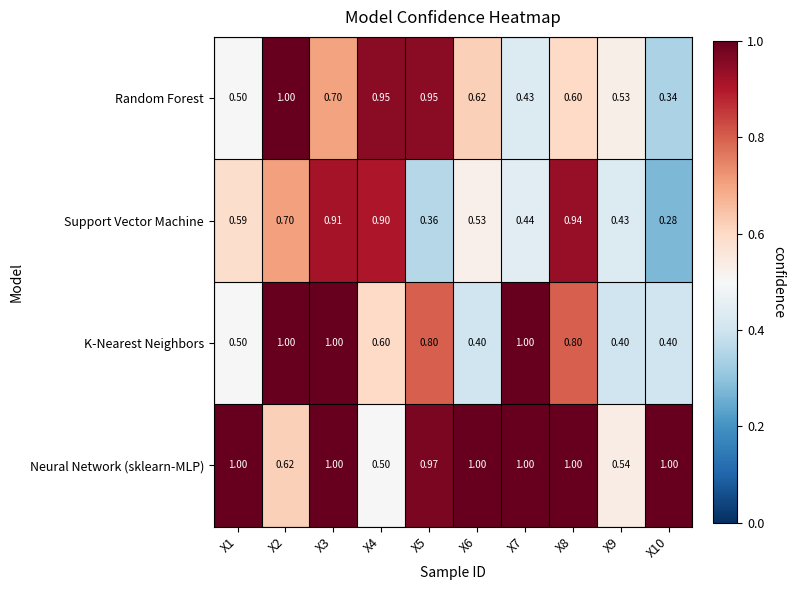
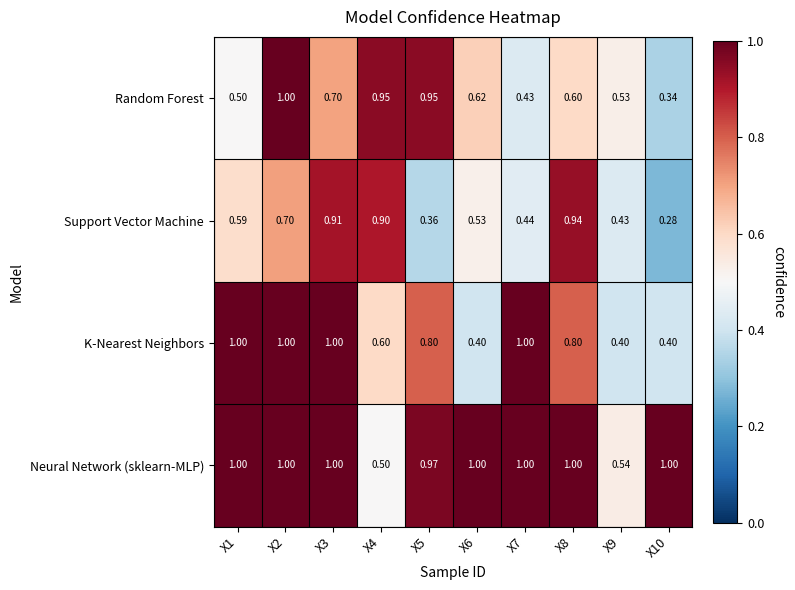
  {
    "Random Forest": {
      "X1": 0.50,
      "X2": 1.00,
      "X3": 0.70,
      "X4": 0.95,
      "X5": 0.95,
      "X6": 0.62,
      "X7": 0.43,
      "X8": 0.60,
      "X9": 0.53,
      "X10": 0.34
    },
    "Support Vector Machine": {
      "X1": 0.59,
      "X2": 0.70,
      "X3": 0.91,
      "X4": 0.90,
      "X5": 0.36,
      "X6": 0.53,
      "X7": 0.44,
      "X8": 0.94,
      "X9": 0.43,
      "X10": 0.28
    },
    "K-Nearest Neighbors": {
-     "X1": 0.50,
+     "X1": 1.00,
      "X2": 1.00,
      "X3": 1.00,
      "X4": 0.60,
      "X5": 0.80,
      "X6": 0.40,
      "X7": 1.00,
      "X8": 0.80,
      "X9": 0.40,
      "X10": 0.40
    },
    "Neural Network (sklearn-MLP)": {
      "X1": 1.00,
-     "X2": 0.62,
+     "X2": 1.00,
      "X3": 1.00,
      "X4": 0.50,
      "X5": 0.97,
      "X6": 1.00,
      "X7": 1.00,
      "X8": 1.00,
      "X9": 0.54,
      "X10": 1.00
    }
  }
